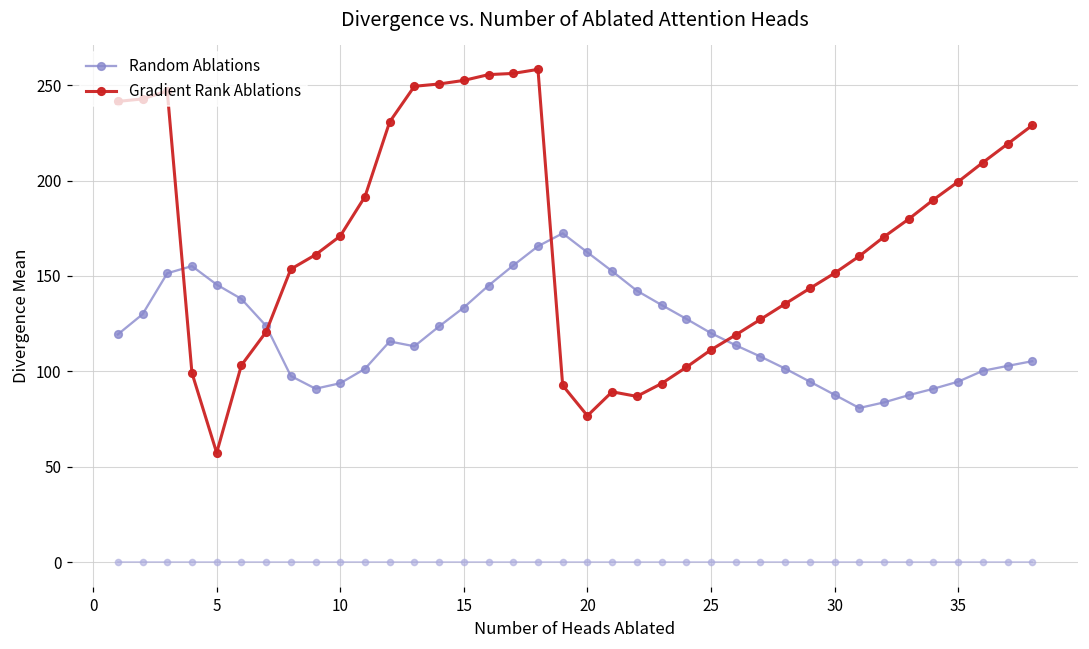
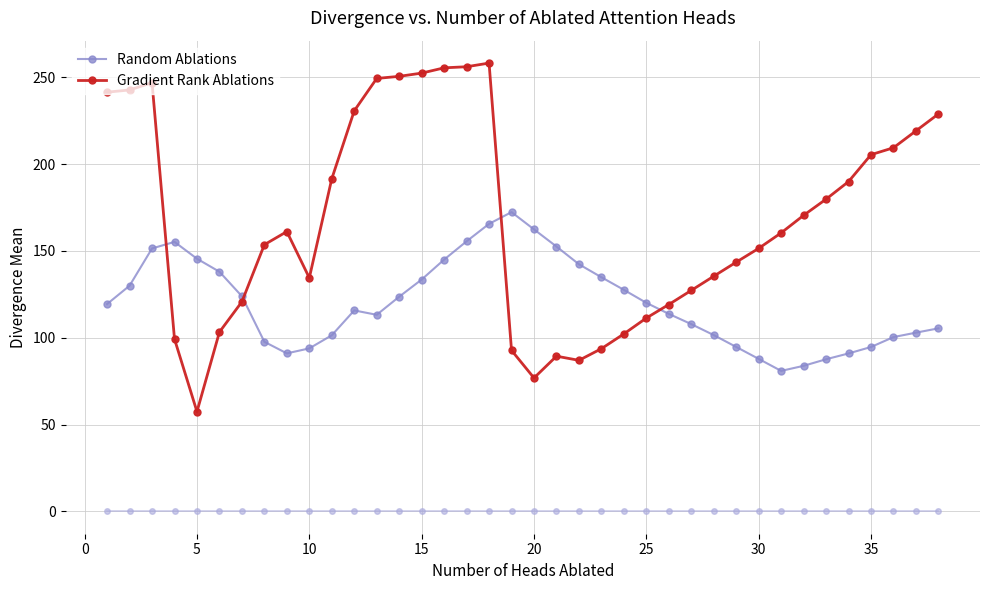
  {
    "Gradient Rank Ablations": {
      "5": 57,
-     "10": 171,
+     "10": 134,
      "15": 252,
      "20": 77,
      "25": 111,
      "30": 151,
-     "35": 199
+     "35": 205
    }
  }
